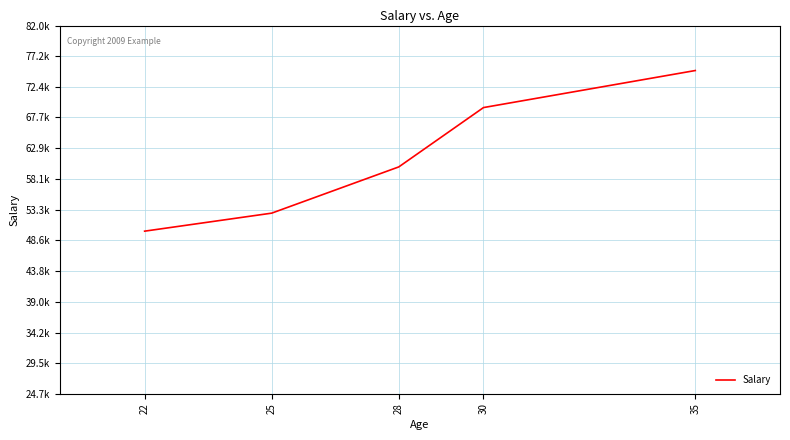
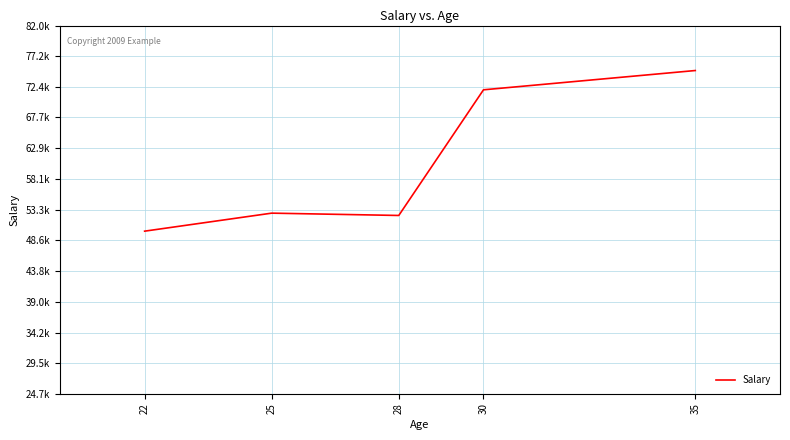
  {
    "22": 50000,
    "25": 53000,
-   "28": 60000,
-   "30": 69000,
+   "28": 52000,
+   "30": 72000,
    "35": 75000
  }
